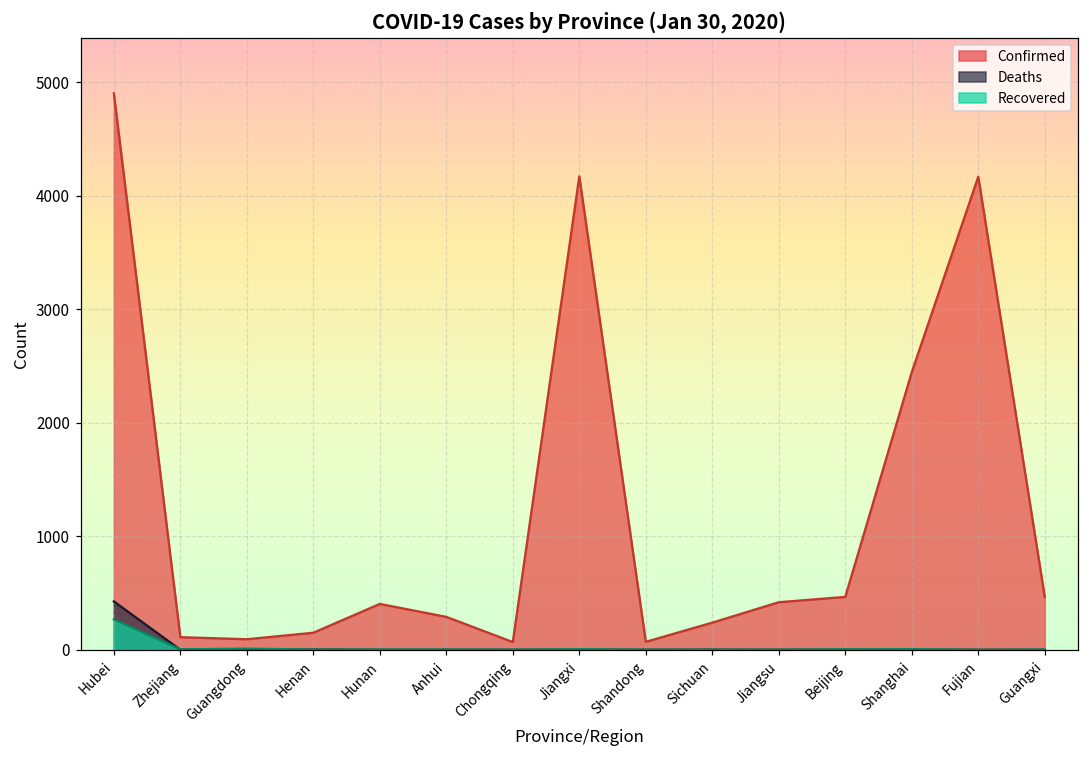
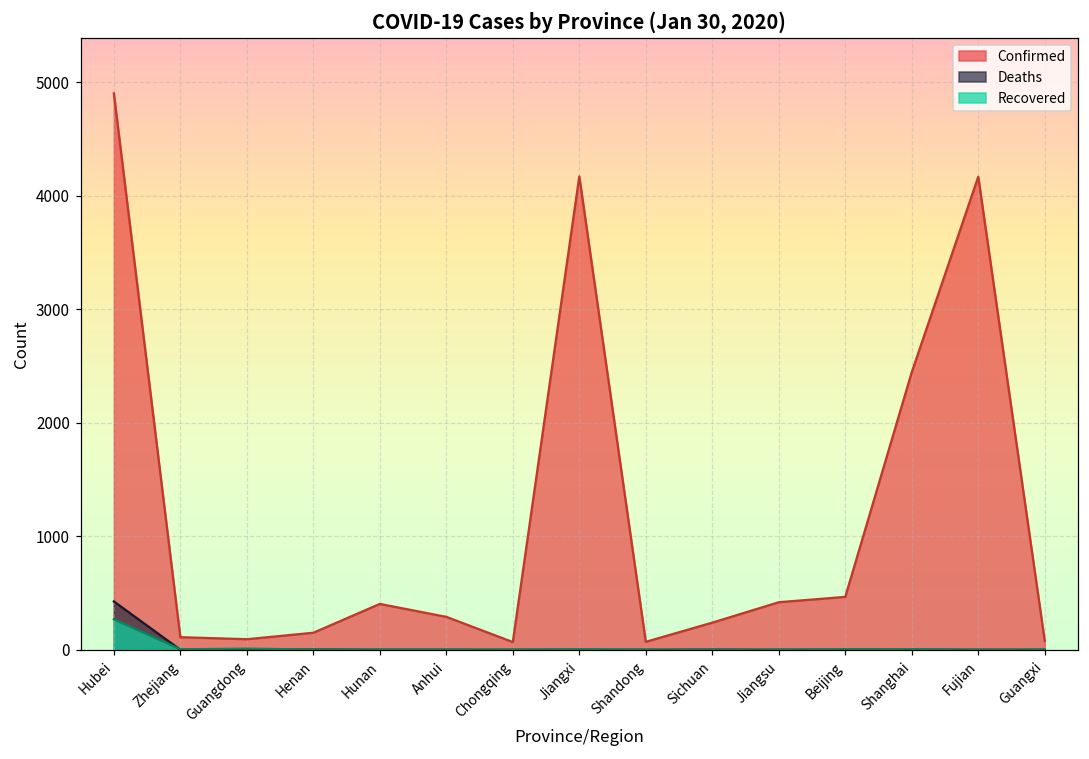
  {
    "Confirmed": {
      "Hubei": 4900,
      "Zhejiang": 110,
      "Guangdong": 90,
      "Henan": 150,
      "Hunan": 400,
      "Anhui": 290,
      "Chongqing": 70,
      "Jiangxi": 4170,
      "Shandong": 70,
      "Sichuan": 240,
      "Jiangsu": 420,
      "Beijing": 470,
      "Shanghai": 2450,
      "Fujian": 4170,
-     "Guangxi": 470
+     "Guangxi": 80
    },
    "Deaths": {
      "Hubei": 430
    },
    "Recovered": {
      "Hubei": 270
    }
  }
